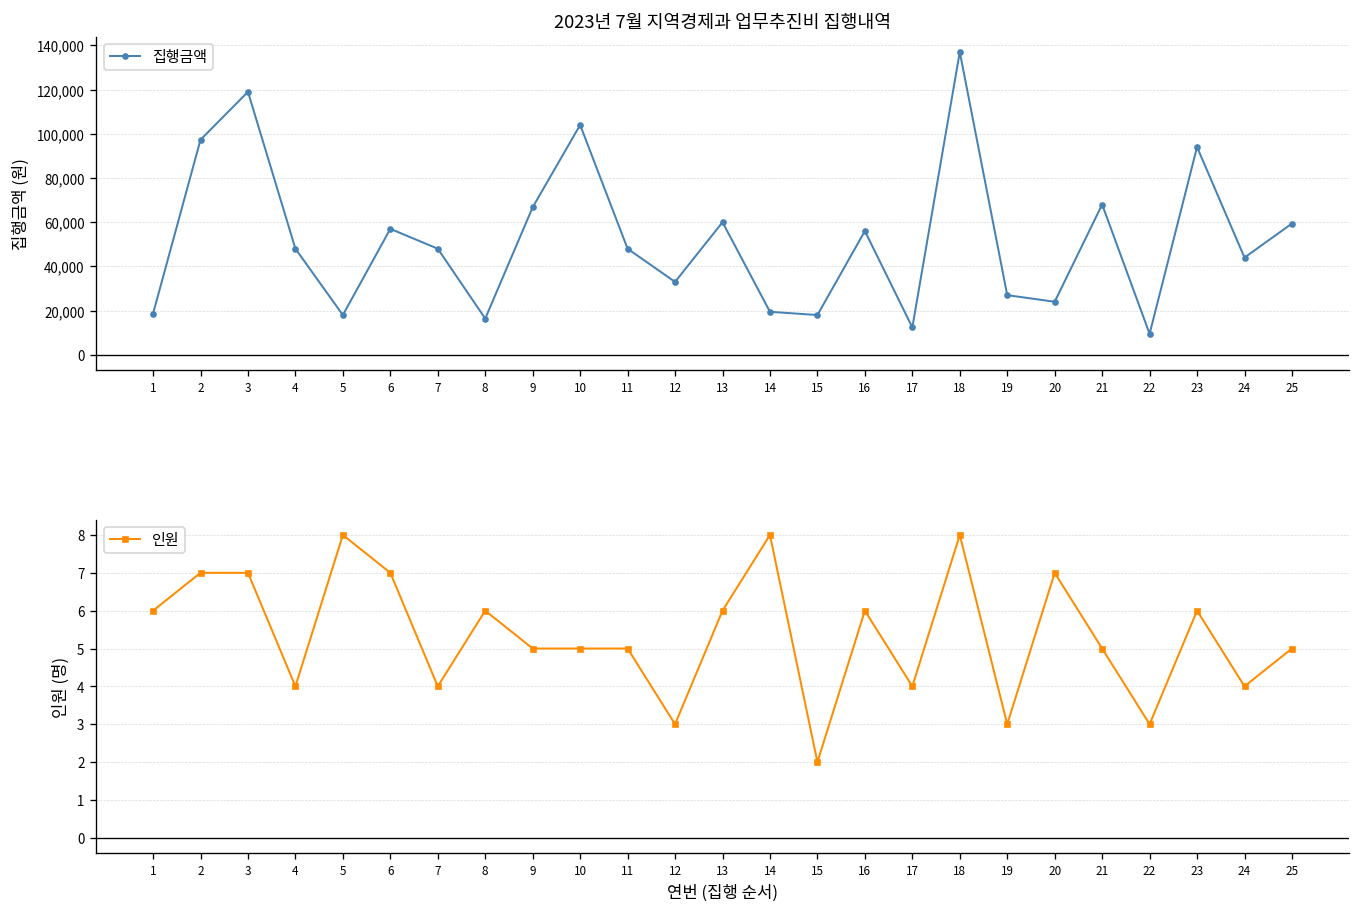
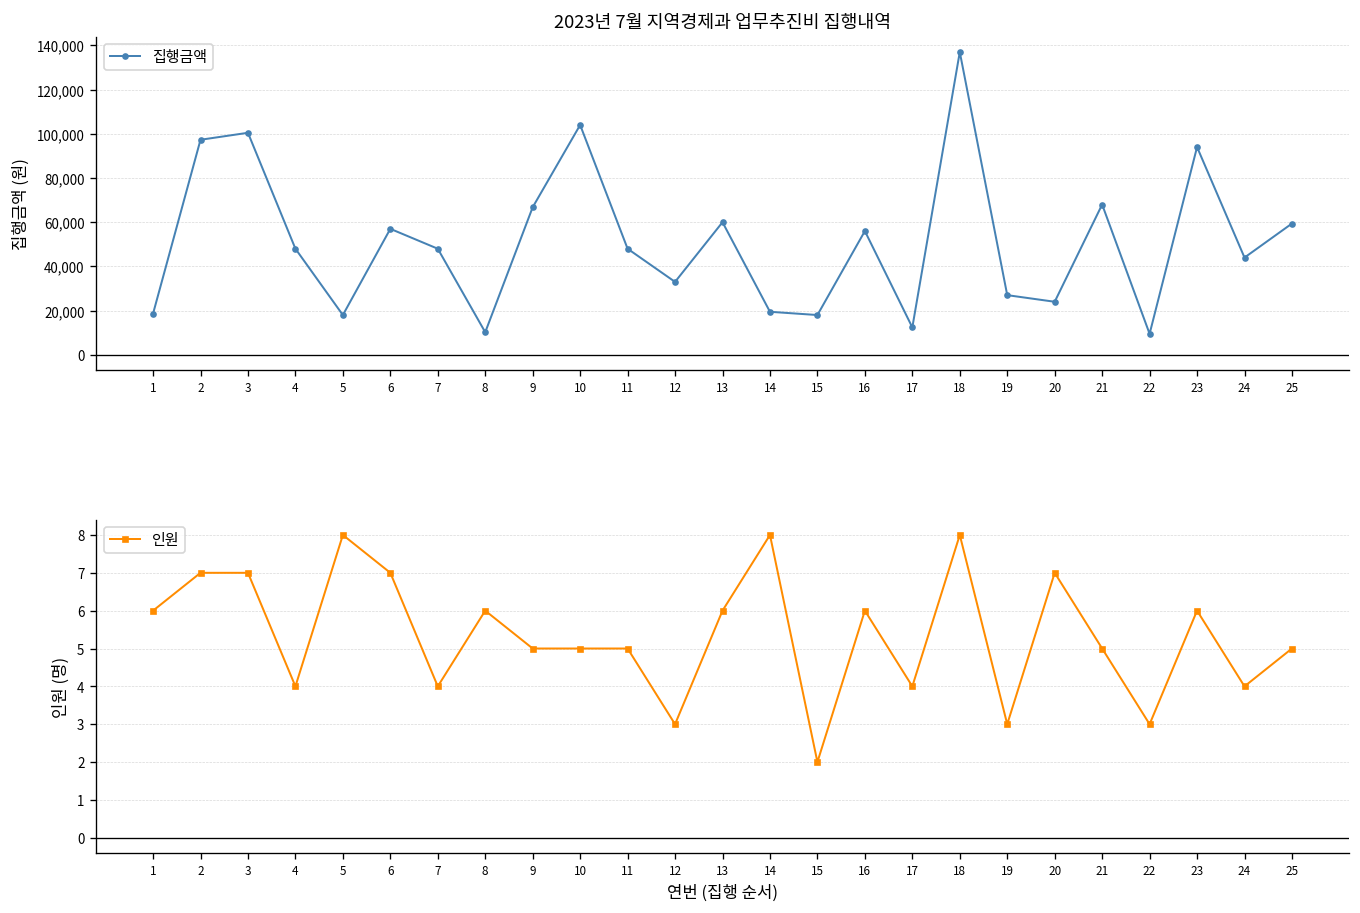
  {
    "2023년 7월 지역경제과 업무추진비 집행내역": {
      "1": "19,000",
      "2": "97,000",
-     "3": "119,000",
+     "3": "100,000",
      "4": "48,000",
      "5": "18,000",
      "6": "57,000",
      "7": "48,000",
-     "8": "16,000",
+     "8": "10,000",
      "9": "67,000",
      "10": "104,000",
      "11": "48,000",
      "12": "33,000",
      "13": "60,000",
      "14": "19,000",
      "15": "18,000",
      "16": "56,000",
      "17": "12,000",
      "18": "137,000",
      "19": "27,000",
      "20": "24,000",
      "21": "68,000",
      "22": "10,000",
      "23": "94,000",
      "24": "44,000",
      "25": "59,000"
    }
  }
